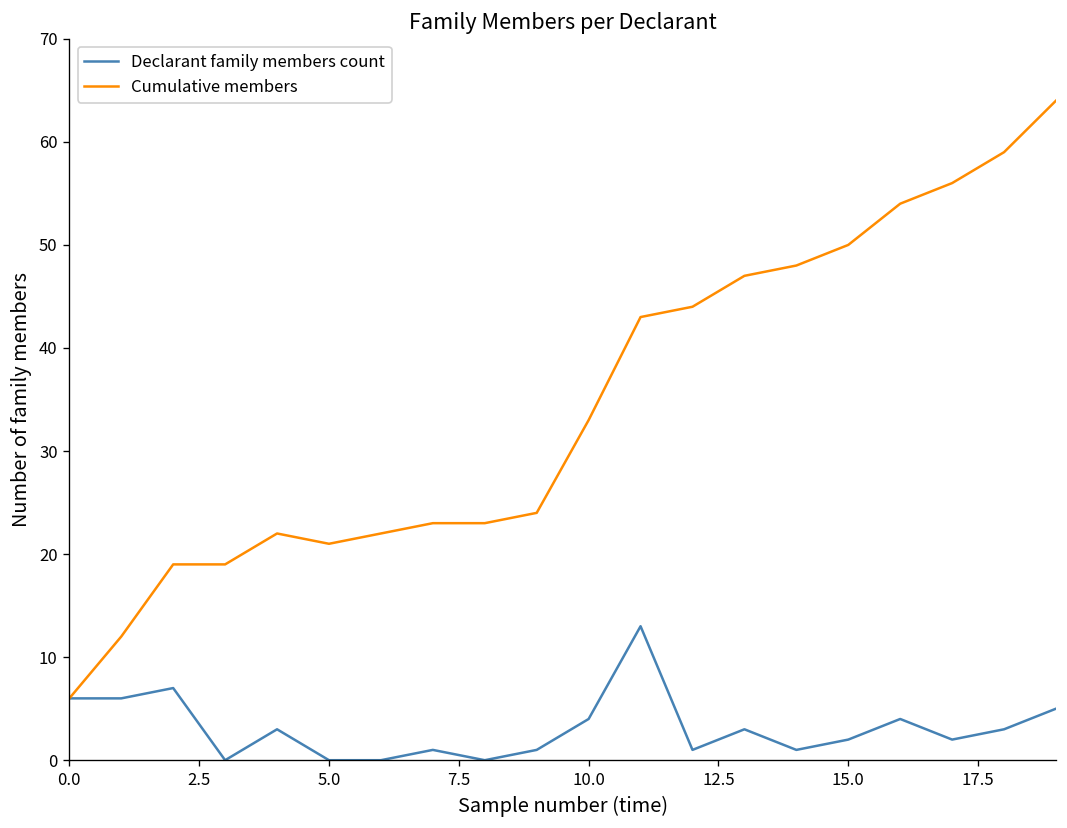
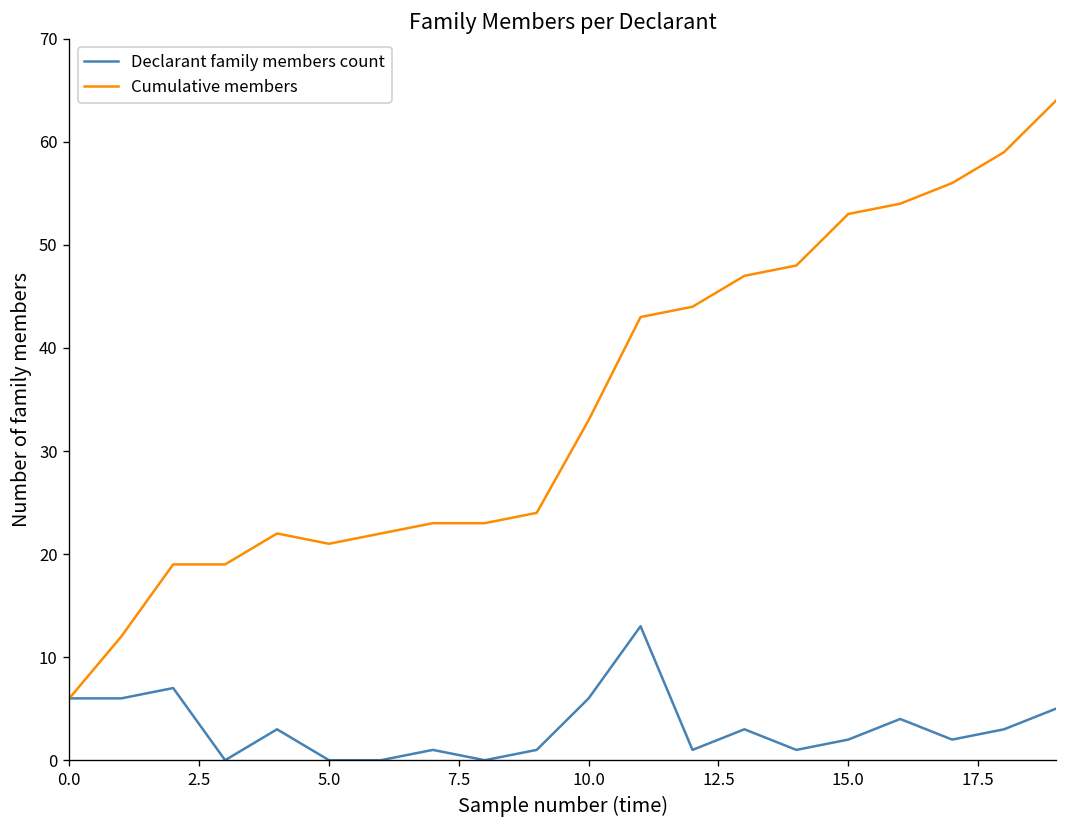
  {
    "Declarant family members count": {
      "5.0": 0,
-     "10.0": 4,
+     "10.0": 6,
      "15.0": 2
    },
    "Cumulative members": {
      "5.0": 21,
      "10.0": 33,
-     "15.0": 50
+     "15.0": 53
    }
  }
